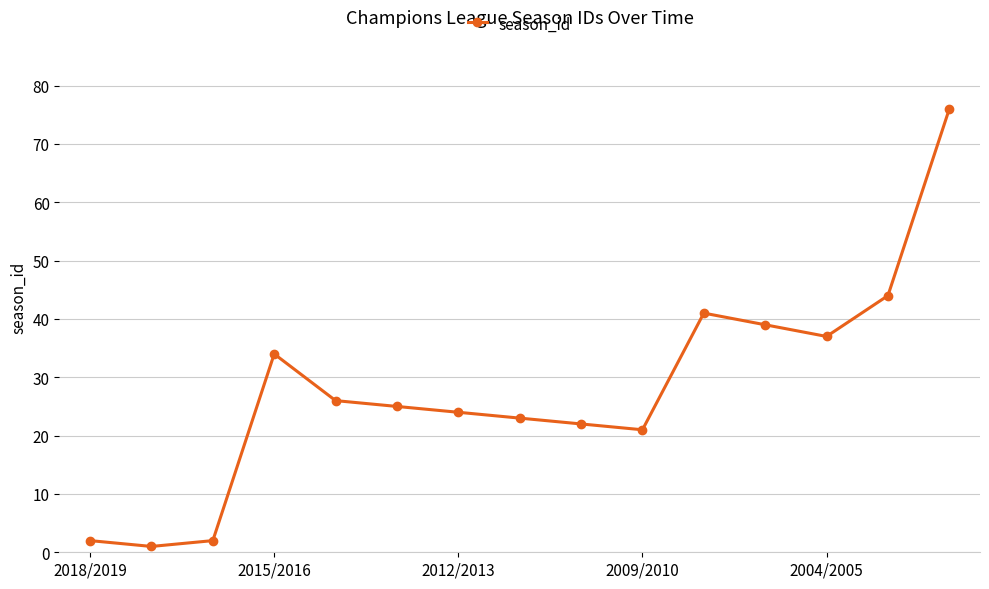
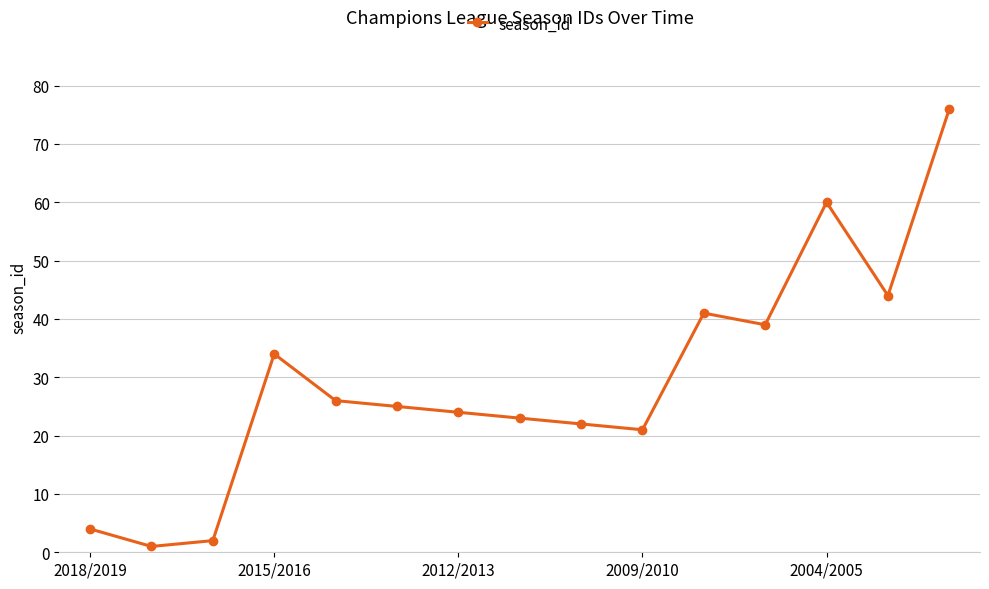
  {
-   "2018/2019": 2,
+   "2018/2019": 4,
    "2015/2016": 34,
    "2012/2013": 24,
    "2009/2010": 21,
-   "2004/2005": 37
+   "2004/2005": 60
  }
